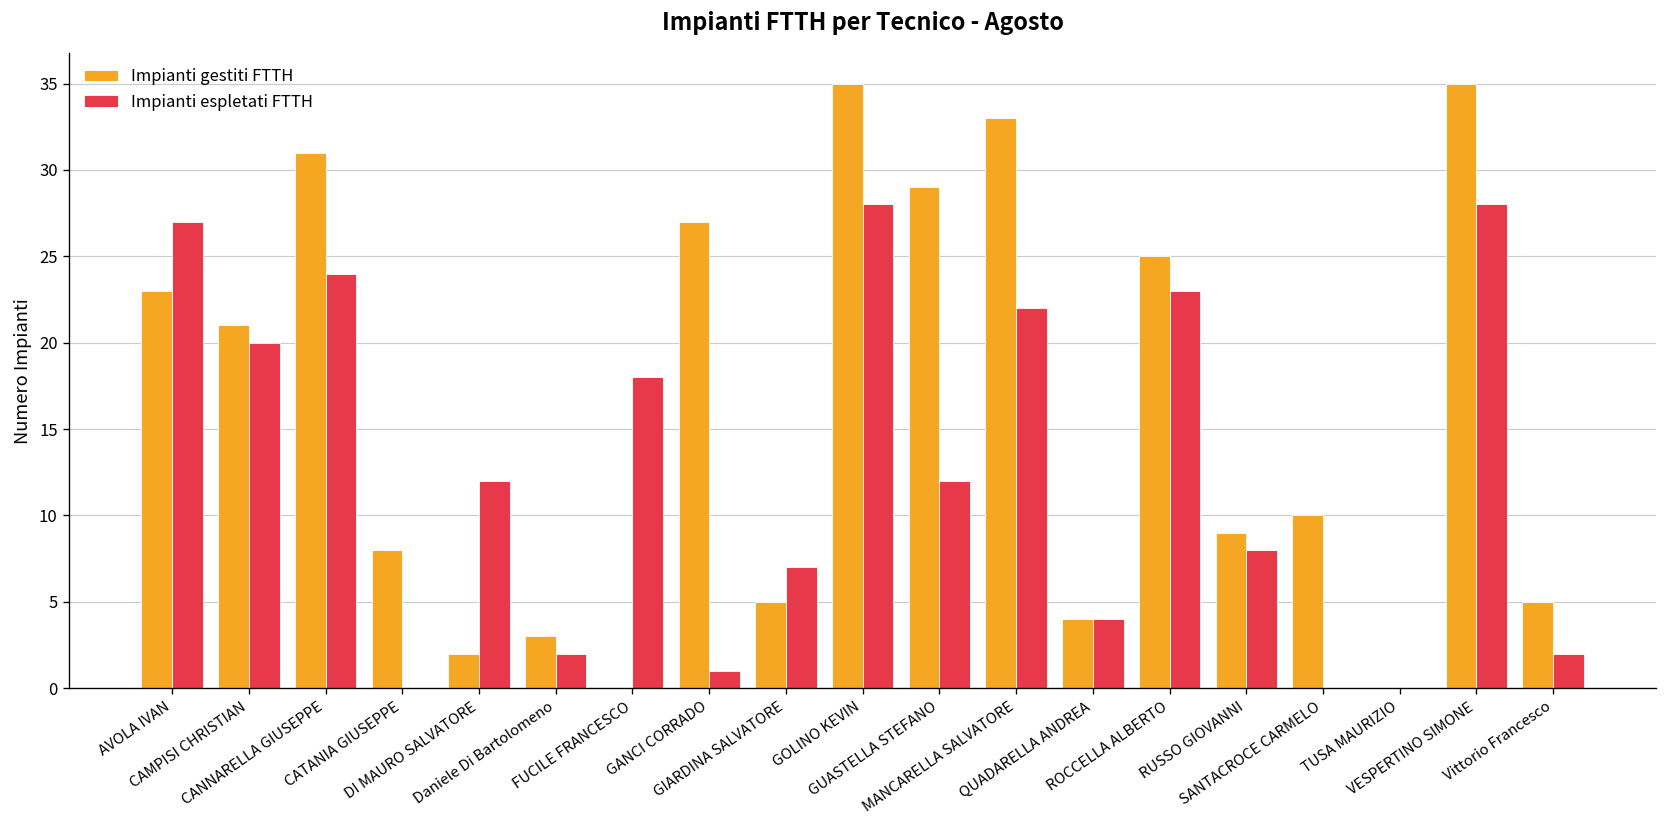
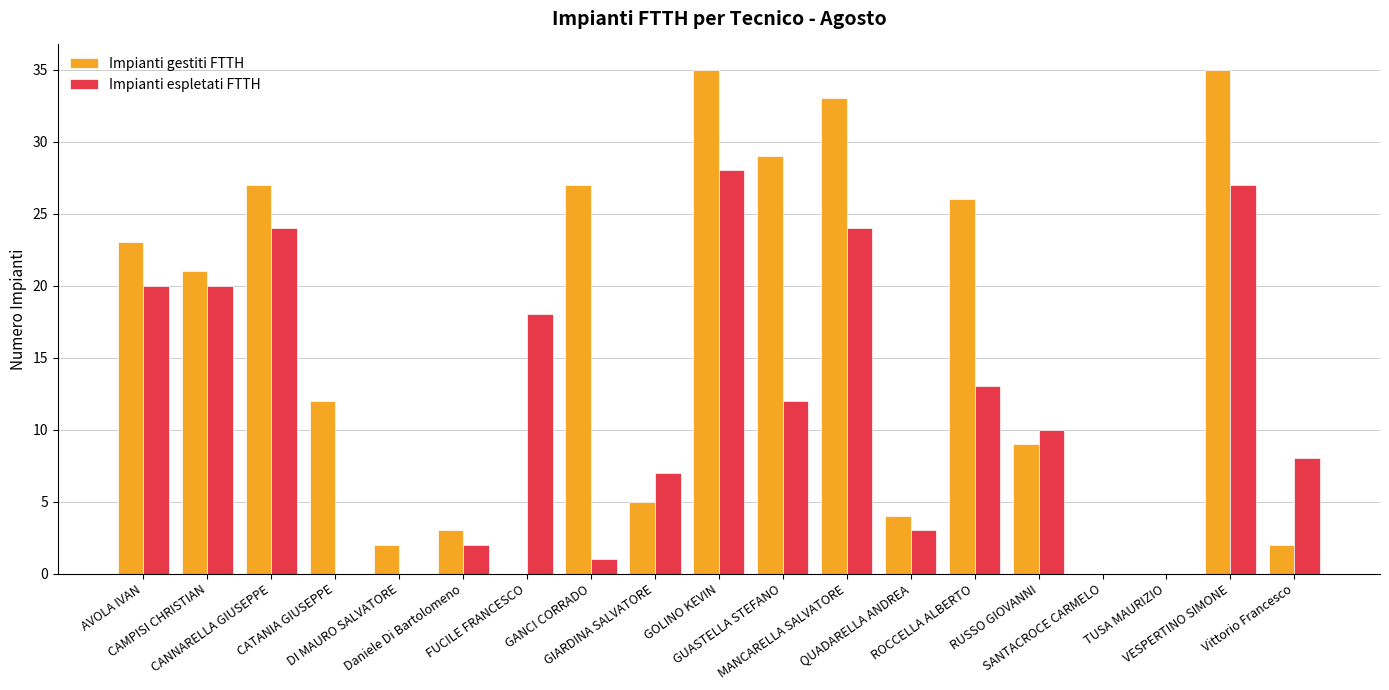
  {
    "Impianti gestiti FTTH": {
      "AVOLA IVAN": 23,
      "CAMPISI CHRISTIAN": 21,
-     "CANNARELLA GIUSEPPE": 31,
-     "CATANIA GIUSEPPE": 8,
+     "CANNARELLA GIUSEPPE": 27,
+     "CATANIA GIUSEPPE": 12,
      "DI MAURO SALVATORE": 2,
      "Daniele Di Bartolomeno": 3,
      "FUCILE FRANCESCO": 0,
      "GANCI CORRADO": 27,
      "GIARDINA SALVATORE": 5,
      "GOLINO KEVIN": 35,
      "GUASTELLA STEFANO": 29,
      "MANCARELLA SALVATORE": 33,
      "QUADARELLA ANDREA": 4,
-     "ROCCELLA ALBERTO": 25,
+     "ROCCELLA ALBERTO": 26,
      "RUSSO GIOVANNI": 9,
-     "SANTACROCE CARMELO": 10,
+     "SANTACROCE CARMELO": 0,
      "TUSA MAURIZIO": 0,
      "VESPERTINO SIMONE": 35,
-     "Vittorio Francesco": 5
+     "Vittorio Francesco": 2
    },
    "Impianti espletati FTTH": {
-     "AVOLA IVAN": 27,
+     "AVOLA IVAN": 20,
      "CAMPISI CHRISTIAN": 20,
      "CANNARELLA GIUSEPPE": 24,
      "CATANIA GIUSEPPE": 0,
-     "DI MAURO SALVATORE": 12,
+     "DI MAURO SALVATORE": 0,
      "Daniele Di Bartolomeno": 2,
      "FUCILE FRANCESCO": 18,
      "GANCI CORRADO": 1,
      "GIARDINA SALVATORE": 7,
      "GOLINO KEVIN": 28,
      "GUASTELLA STEFANO": 12,
-     "MANCARELLA SALVATORE": 22,
-     "QUADARELLA ANDREA": 4,
-     "ROCCELLA ALBERTO": 23,
-     "RUSSO GIOVANNI": 8,
+     "MANCARELLA SALVATORE": 24,
+     "QUADARELLA ANDREA": 3,
+     "ROCCELLA ALBERTO": 13,
+     "RUSSO GIOVANNI": 10,
      "SANTACROCE CARMELO": 0,
      "TUSA MAURIZIO": 0,
-     "VESPERTINO SIMONE": 28,
-     "Vittorio Francesco": 2
+     "VESPERTINO SIMONE": 27,
+     "Vittorio Francesco": 8
    }
  }
